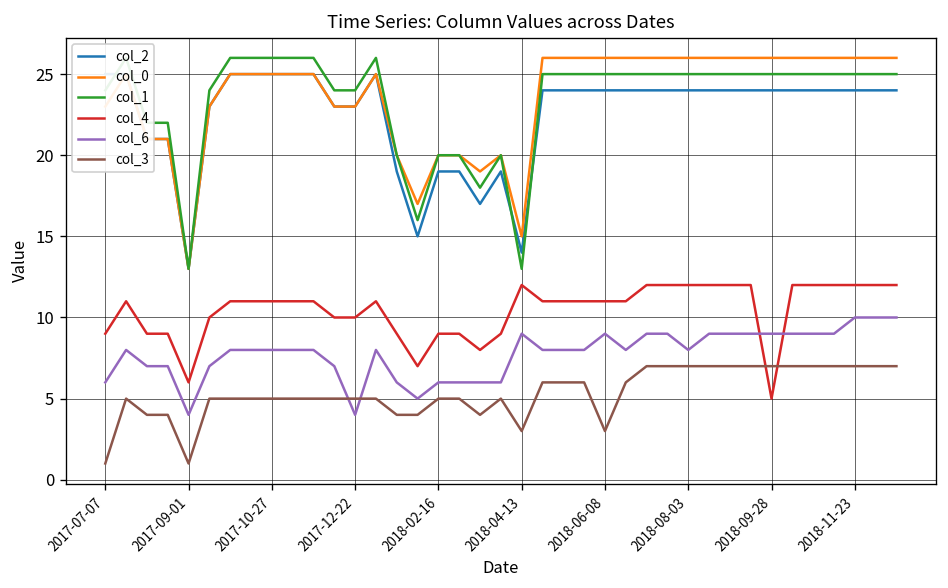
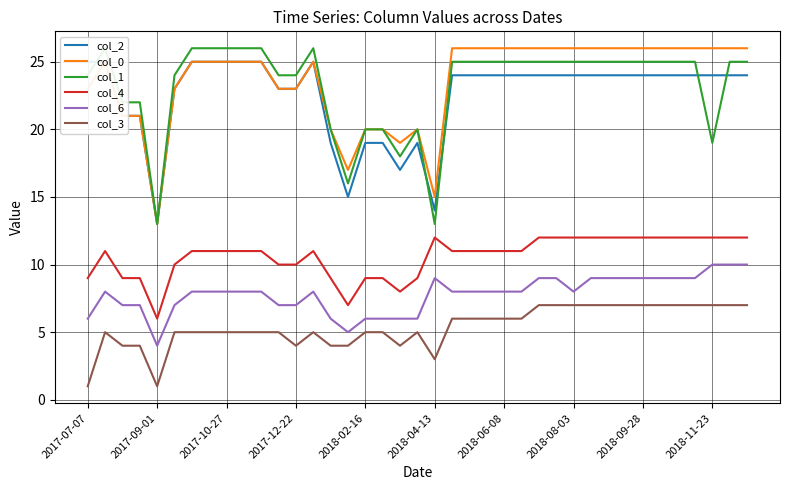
  {
    "col_2": {
      "2018-02-16": 19,
      "2018-04-13": 14,
      "2018-06-08": 24,
      "2018-08-03": 24,
      "2018-09-28": 24,
      "2018-11-23": 24
    },
    "col_0": {
      "2018-04-13": 15,
      "2018-06-08": 26,
      "2018-08-03": 26,
      "2018-09-28": 26,
      "2018-11-23": 26
    },
    "col_1": {
      "2017-10-27": 26,
      "2017-12-22": 24,
      "2018-04-13": 13,
      "2018-06-08": 25,
      "2018-08-03": 25,
      "2018-09-28": 25,
-     "2018-11-23": 25
+     "2018-11-23": 19
    },
    "col_4": {
      "2017-07-07": 9,
      "2017-09-01": 6,
      "2017-10-27": 11,
      "2017-12-22": 10,
      "2018-02-16": 9,
      "2018-04-13": 12,
      "2018-06-08": 11,
      "2018-08-03": 12,
-     "2018-09-28": 5,
+     "2018-09-28": 12,
      "2018-11-23": 12
    },
    "col_6": {
      "2017-07-07": 6,
      "2017-09-01": 4,
      "2017-10-27": 8,
-     "2017-12-22": 4,
+     "2017-12-22": 7,
      "2018-02-16": 6,
      "2018-04-13": 9,
-     "2018-06-08": 9,
+     "2018-06-08": 8,
      "2018-08-03": 8,
      "2018-09-28": 9,
      "2018-11-23": 10
    },
    "col_3": {
      "2017-07-07": 1,
      "2017-09-01": 1,
      "2017-10-27": 5,
-     "2017-12-22": 5,
+     "2017-12-22": 4,
      "2018-02-16": 5,
      "2018-04-13": 3,
-     "2018-06-08": 3,
+     "2018-06-08": 6,
      "2018-08-03": 7,
      "2018-09-28": 7,
      "2018-11-23": 7
    }
  }
